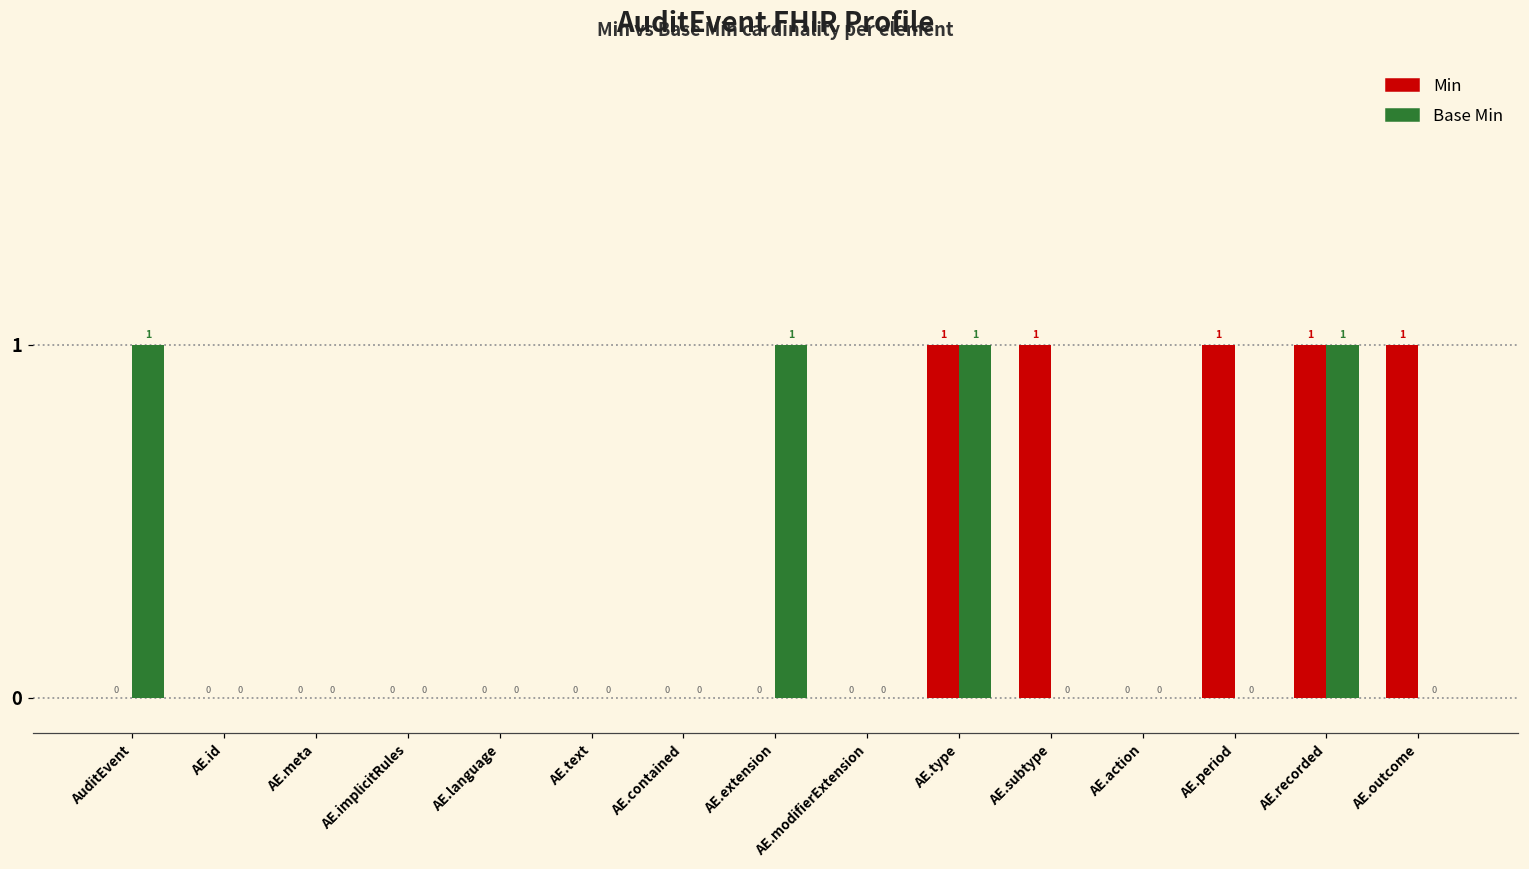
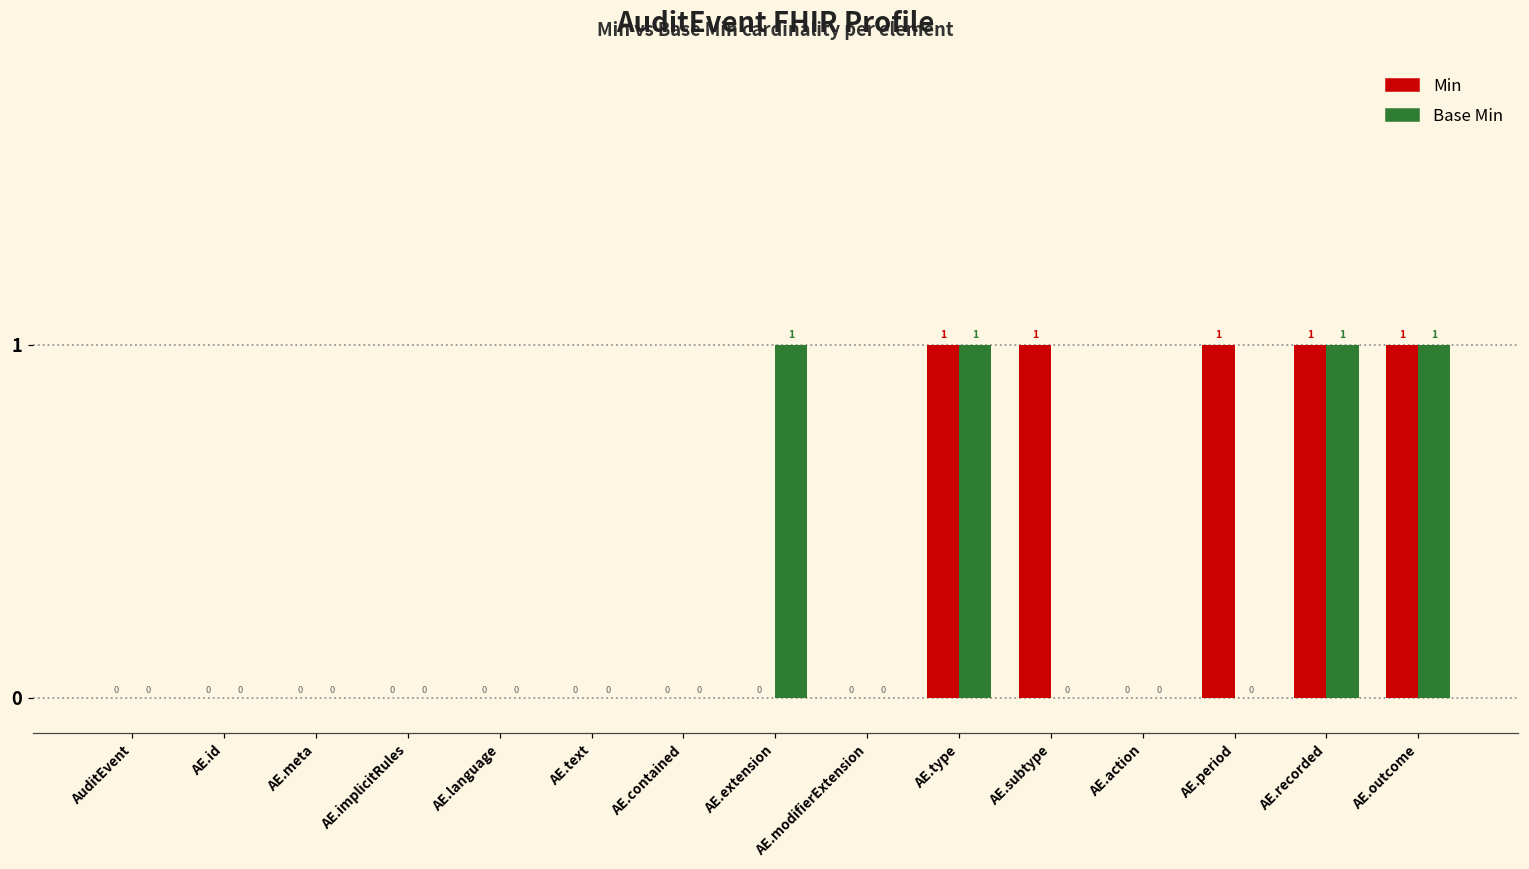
  {
    "Min": {
      "AuditEvent": 0,
      "AE.id": 0,
      "AE.meta": 0,
      "AE.implicitRules": 0,
      "AE.language": 0,
      "AE.text": 0,
      "AE.contained": 0,
      "AE.extension": 0,
      "AE.modifierExtension": 0,
      "AE.type": 1,
      "AE.subtype": 1,
      "AE.action": 0,
      "AE.period": 1,
      "AE.recorded": 1,
      "AE.outcome": 1
    },
    "Base Min": {
-     "AuditEvent": 1,
+     "AuditEvent": 0,
      "AE.id": 0,
      "AE.meta": 0,
      "AE.implicitRules": 0,
      "AE.language": 0,
      "AE.text": 0,
      "AE.contained": 0,
      "AE.extension": 1,
      "AE.modifierExtension": 0,
      "AE.type": 1,
      "AE.subtype": 0,
      "AE.action": 0,
      "AE.period": 0,
      "AE.recorded": 1,
-     "AE.outcome": 0
+     "AE.outcome": 1
    }
  }
